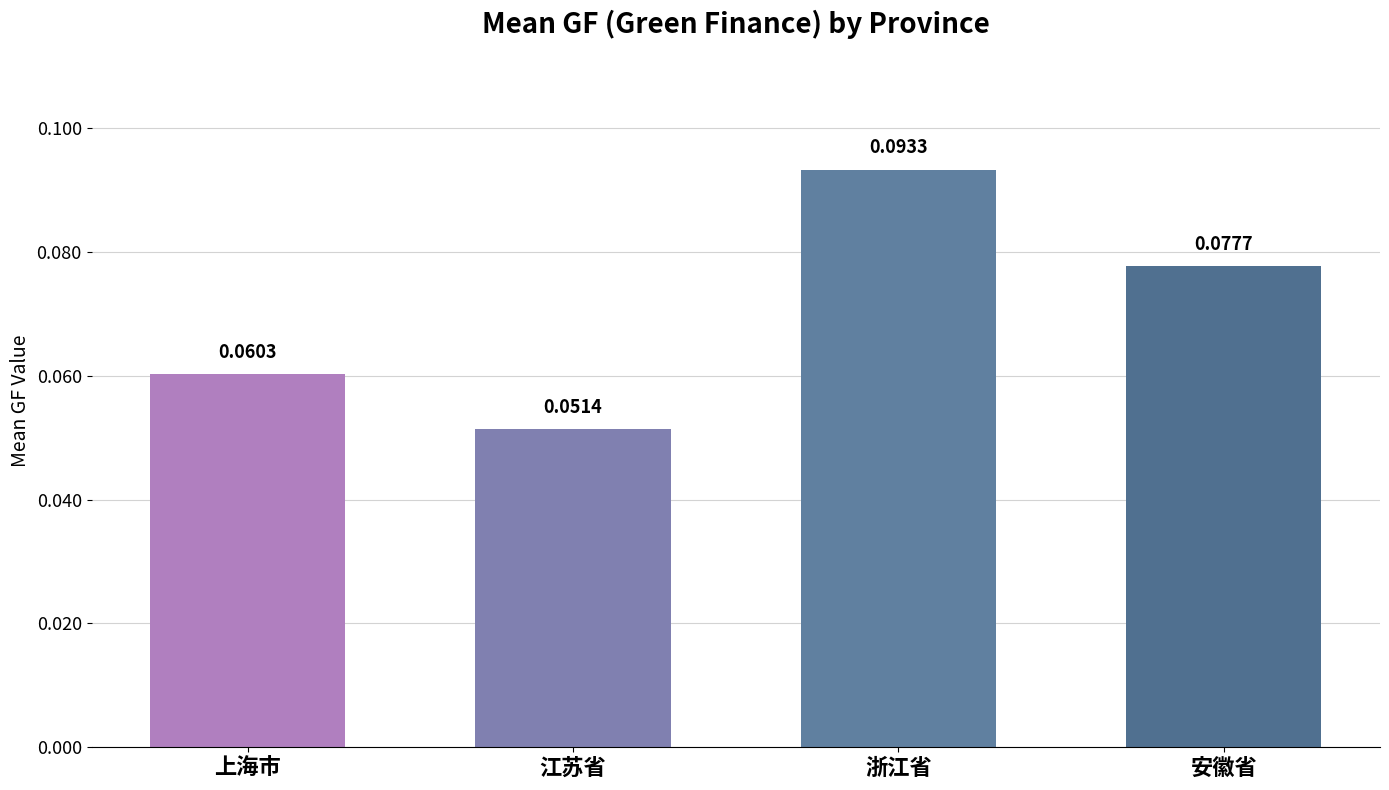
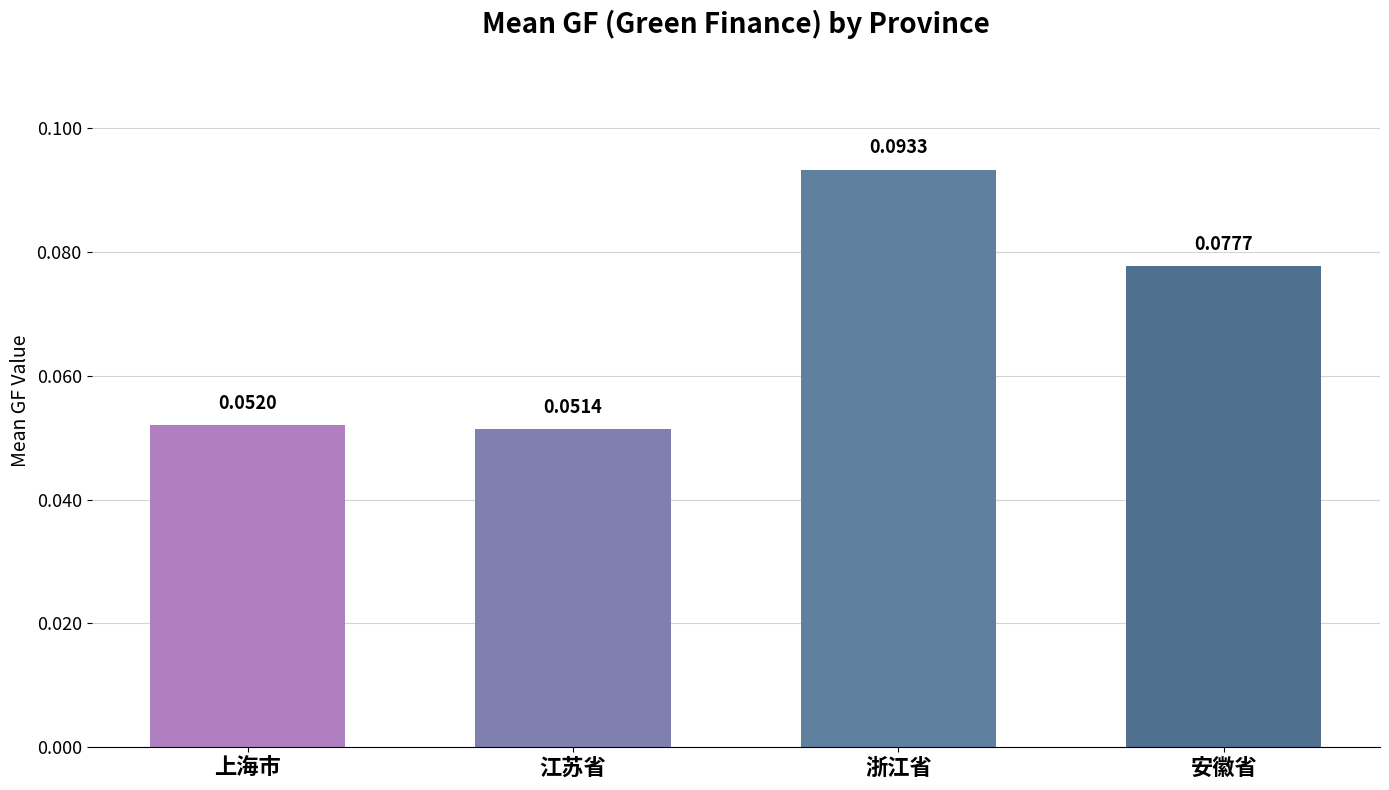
  {
-   "上海市": 0.0603,
+   "上海市": 0.0520,
    "江苏省": 0.0514,
    "浙江省": 0.0933,
    "安徽省": 0.0777
  }
